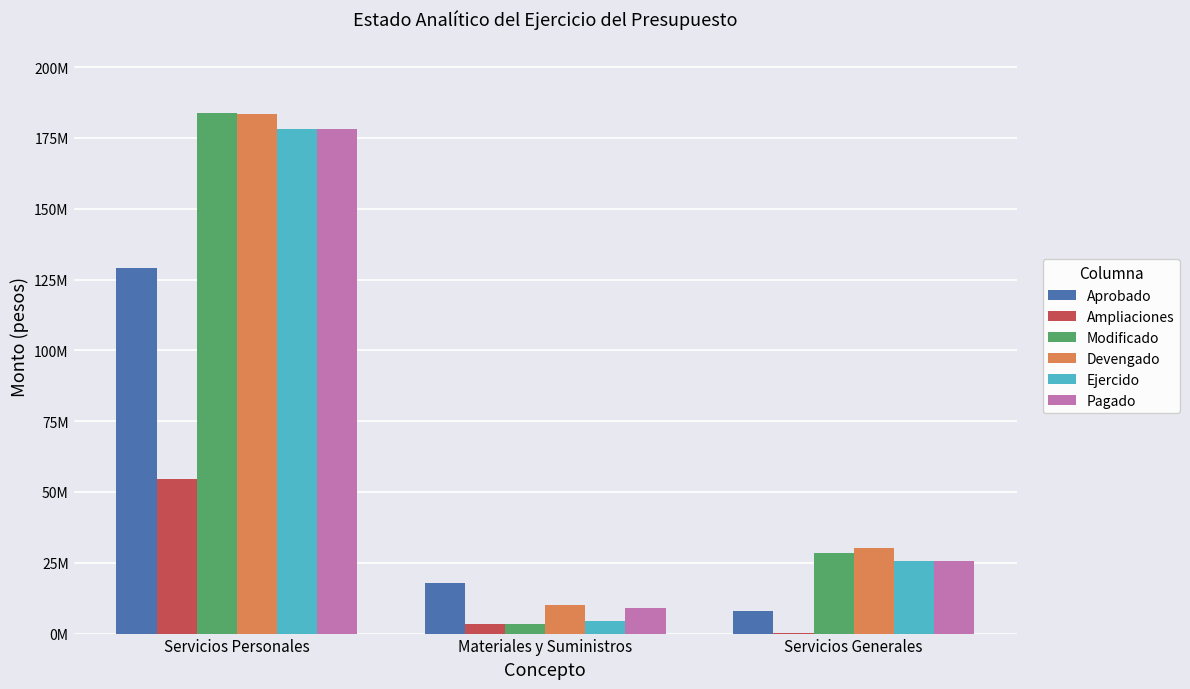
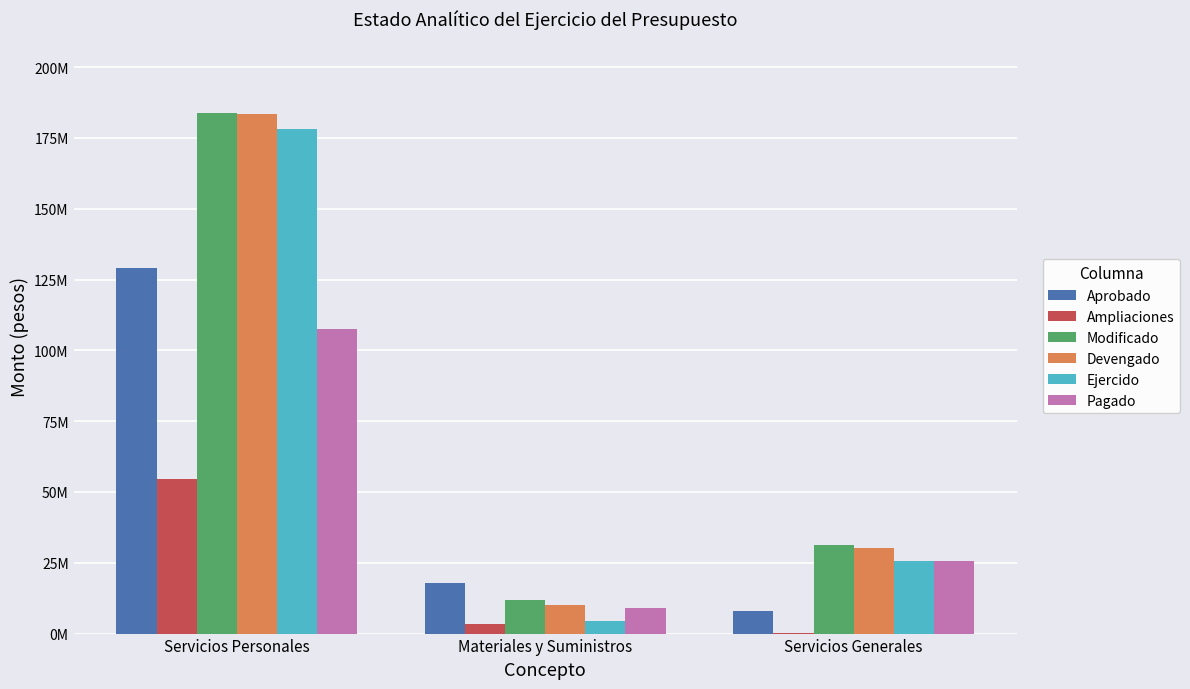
  {
    "Aprobado": {
      "Servicios Personales": 129000000,
      "Materiales y Suministros": 18000000,
      "Servicios Generales": 8000000
    },
    "Modificado": {
      "Servicios Personales": 184000000,
-     "Materiales y Suministros": 3000000,
-     "Servicios Generales": 28000000
+     "Materiales y Suministros": 12000000,
+     "Servicios Generales": 31000000
    },
    "Ejercido": {
      "Servicios Personales": 178000000,
      "Materiales y Suministros": 4000000,
      "Servicios Generales": 26000000
    },
    "Pagado": {
-     "Servicios Personales": 178000000,
+     "Servicios Personales": 107000000,
      "Materiales y Suministros": 9000000,
      "Servicios Generales": 26000000
    }
  }
